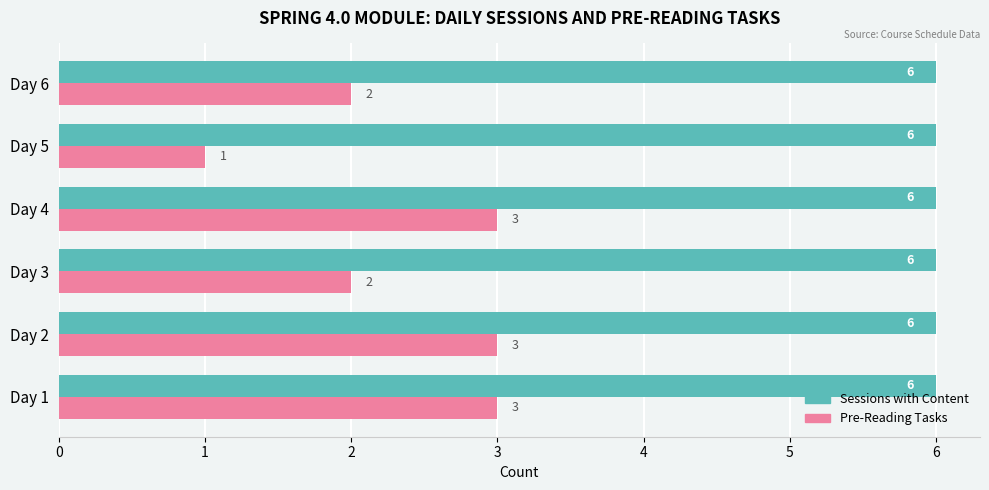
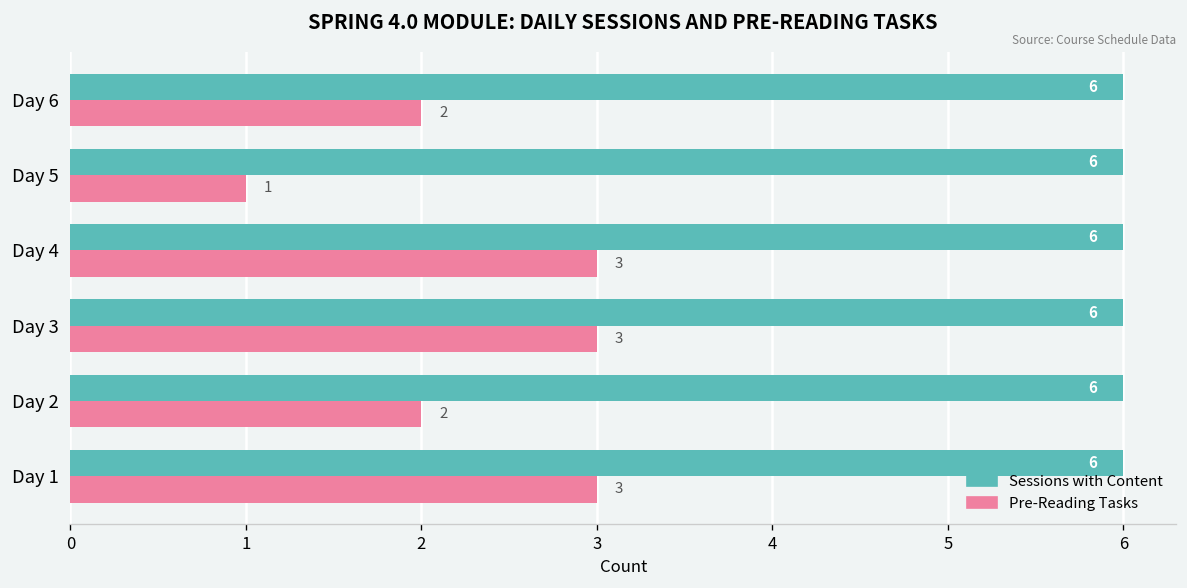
  {
    "Sessions with Content": {
      "Day 6": 6,
      "Day 5": 6,
      "Day 4": 6,
      "Day 3": 6,
      "Day 2": 6,
      "Day 1": 6
    },
    "Pre-Reading Tasks": {
      "Day 6": 2,
      "Day 5": 1,
      "Day 4": 3,
-     "Day 3": 2,
-     "Day 2": 3,
+     "Day 3": 3,
+     "Day 2": 2,
      "Day 1": 3
    }
  }
